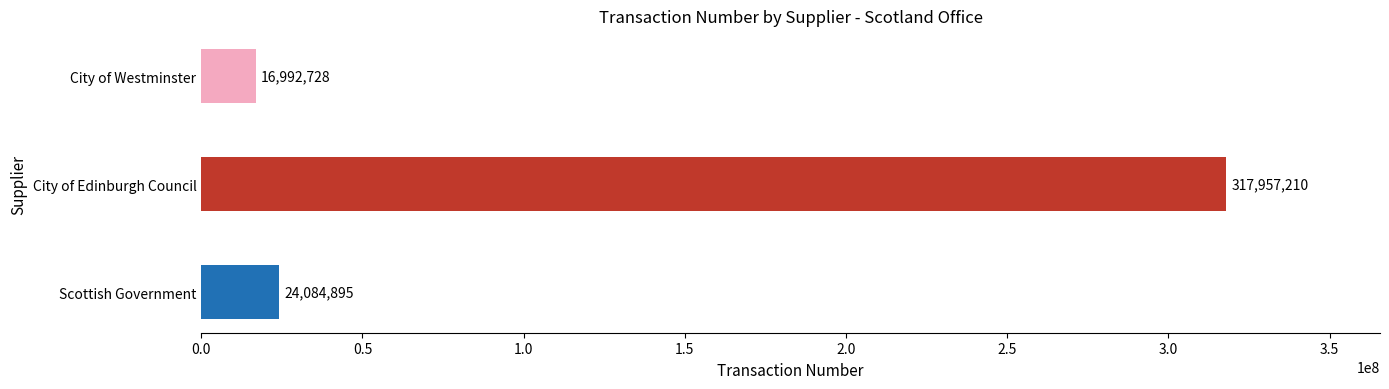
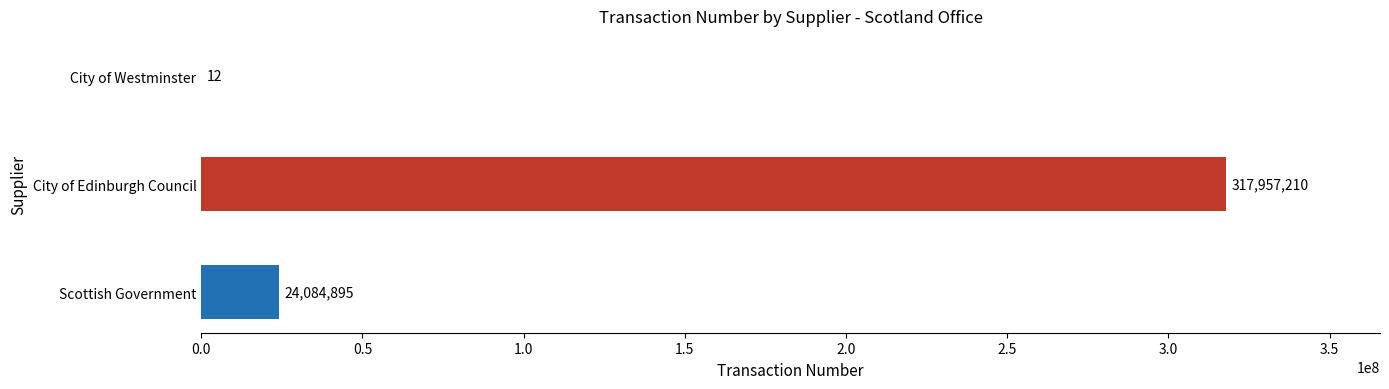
  {
-   "City of Westminster": "16,992,728",
+   "City of Westminster": "12",
    "City of Edinburgh Council": "317,957,210",
    "Scottish Government": "24,084,895"
  }
